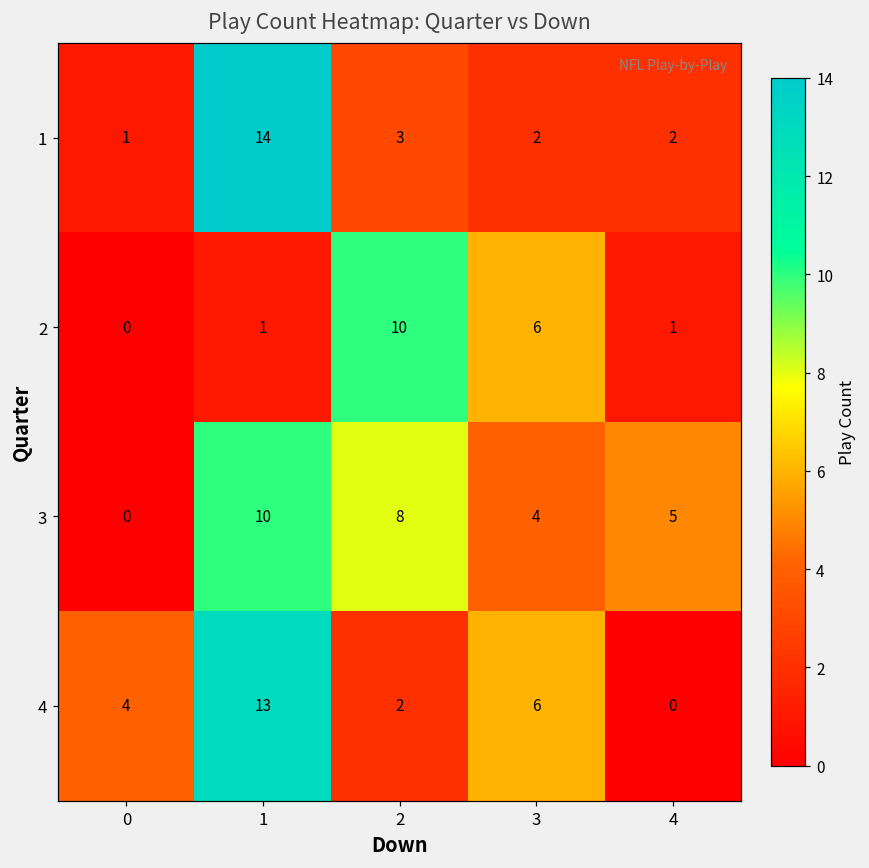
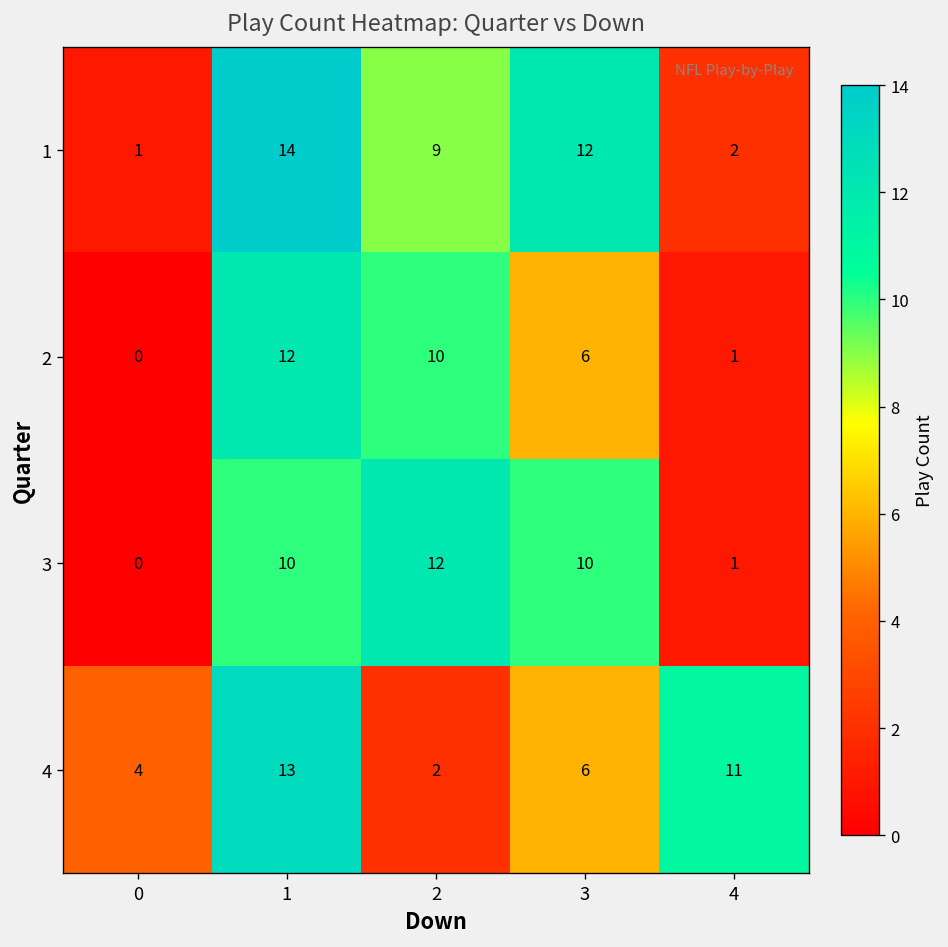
  {
    "1": {
      "0": 1,
      "1": 14,
-     "2": 3,
-     "3": 2
+     "2": 9,
+     "3": 12
    },
    "2": {
      "0": 0,
-     "1": 1,
+     "1": 12,
      "2": 10,
      "3": 6,
      "4": 1
    },
    "3": {
      "0": 0,
      "1": 10,
-     "2": 8,
-     "3": 4,
-     "4": 5
+     "2": 12,
+     "3": 10,
+     "4": 1
    },
    "4": {
      "0": 4,
      "1": 13,
      "2": 2,
      "3": 6,
-     "4": 0
+     "4": 11
    }
  }
